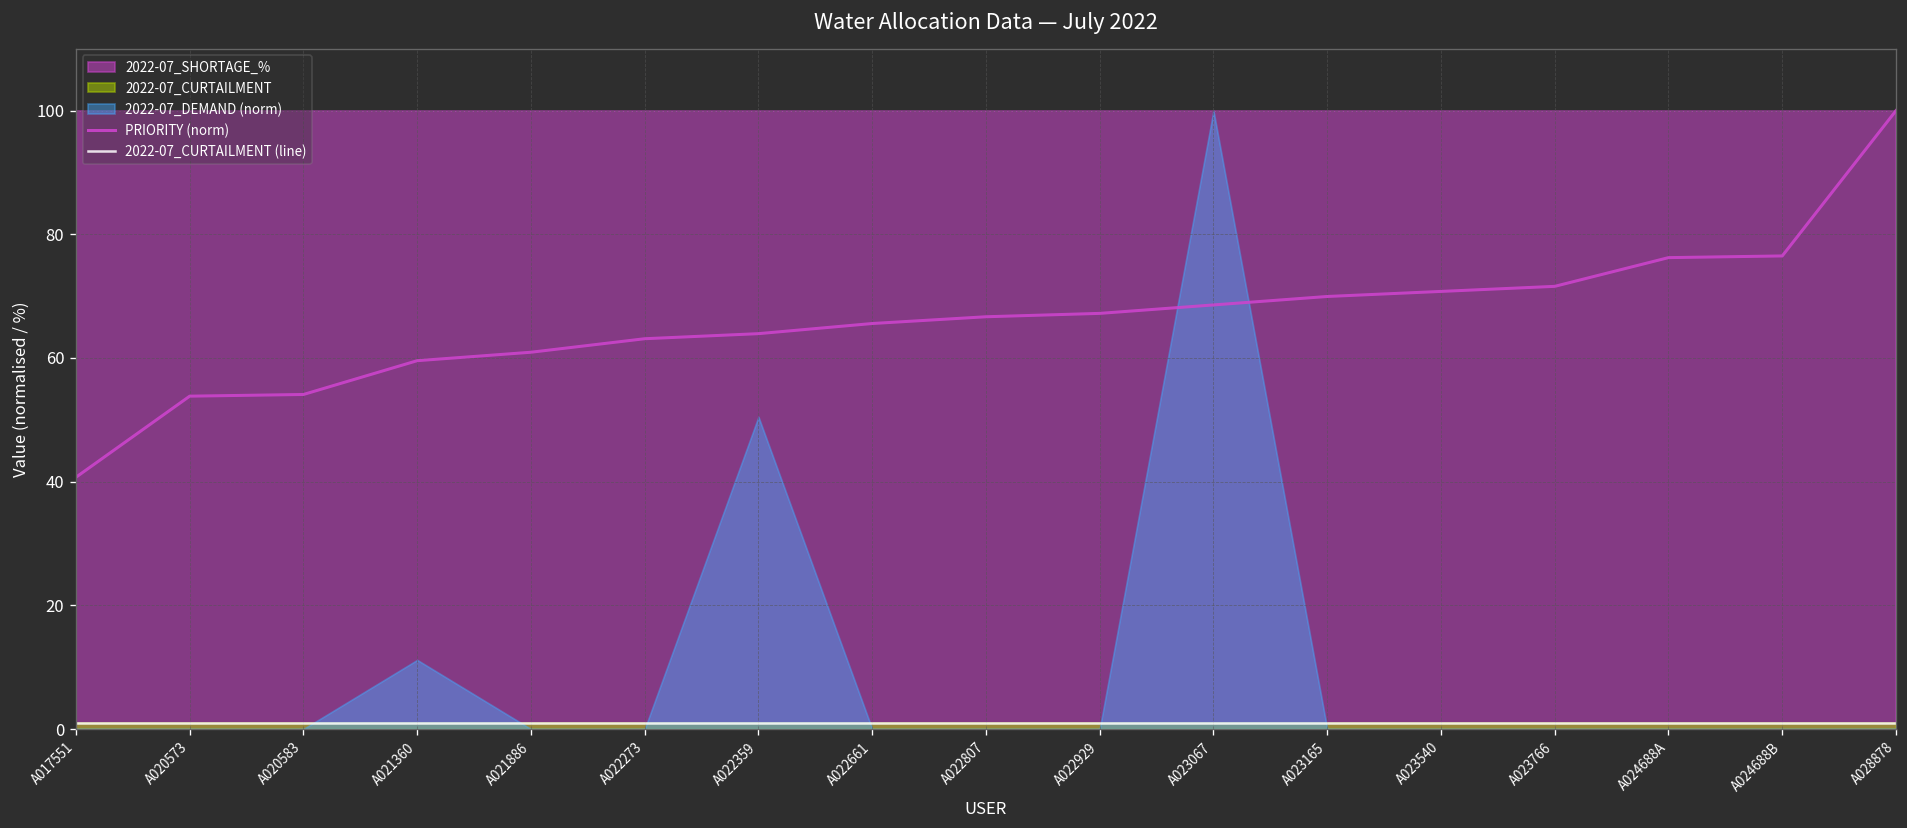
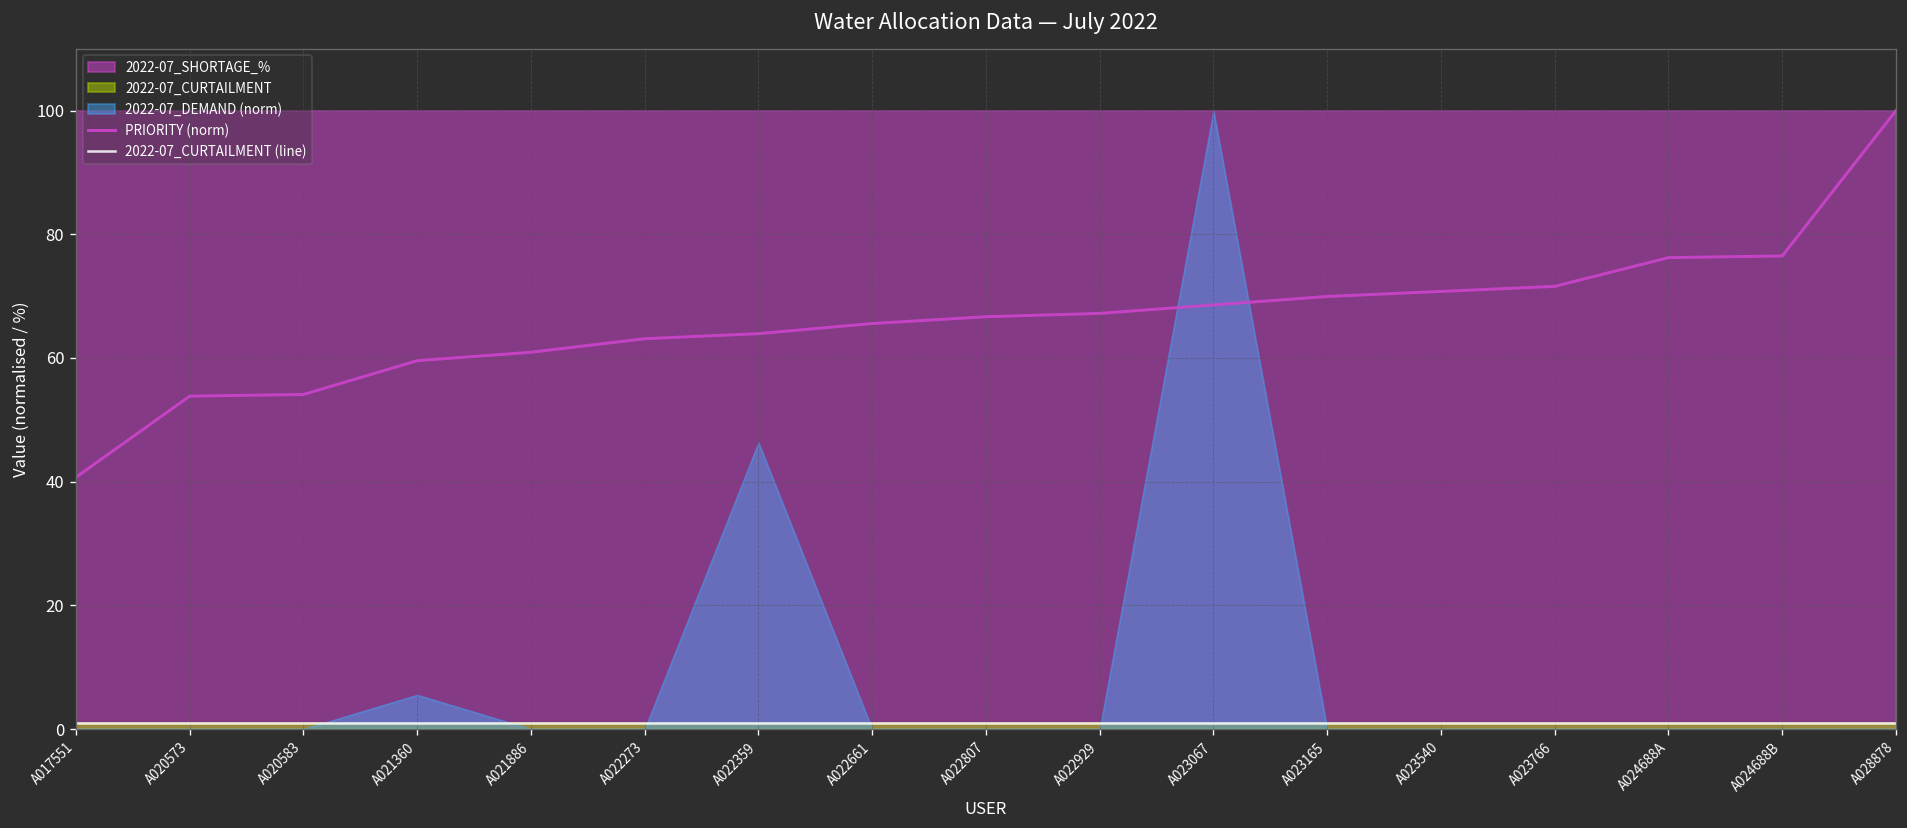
  {
    "2022-07_CURTAILMENT": {
      "A017551": 1,
      "A020573": 1,
      "A020583": 1,
      "A021360": 1,
      "A021886": 1,
      "A022273": 1,
      "A022359": 1,
      "A022661": 1,
      "A022807": 1,
      "A022929": 1,
      "A023067": 1,
      "A023165": 1,
      "A023540": 1,
      "A023766": 1,
      "A024688A": 1,
      "A024688B": 1,
      "A028878": 1
    },
    "2022-07_DEMAND (norm)": {
-     "A021360": 11,
-     "A022359": 50
+     "A021360": 6,
+     "A022359": 46
    }
  }
